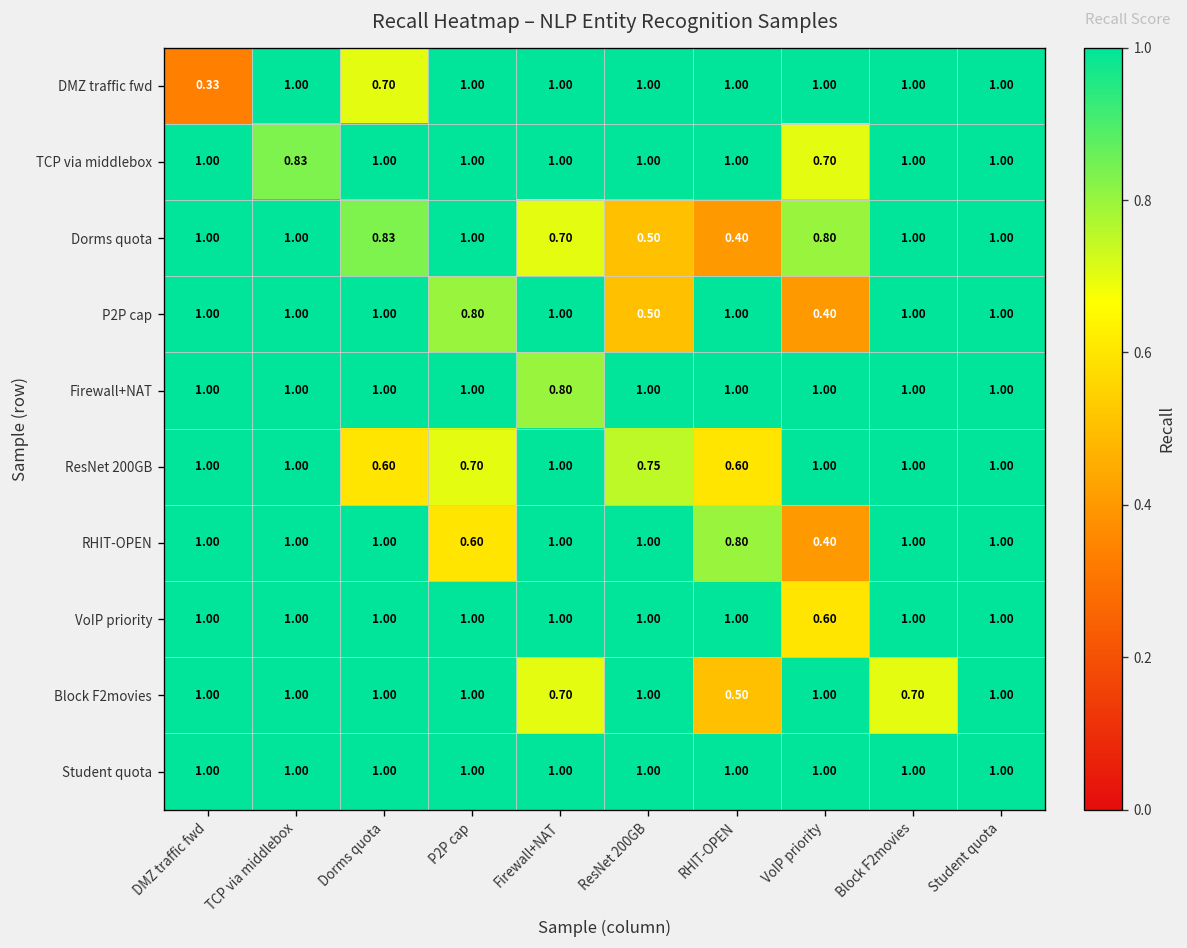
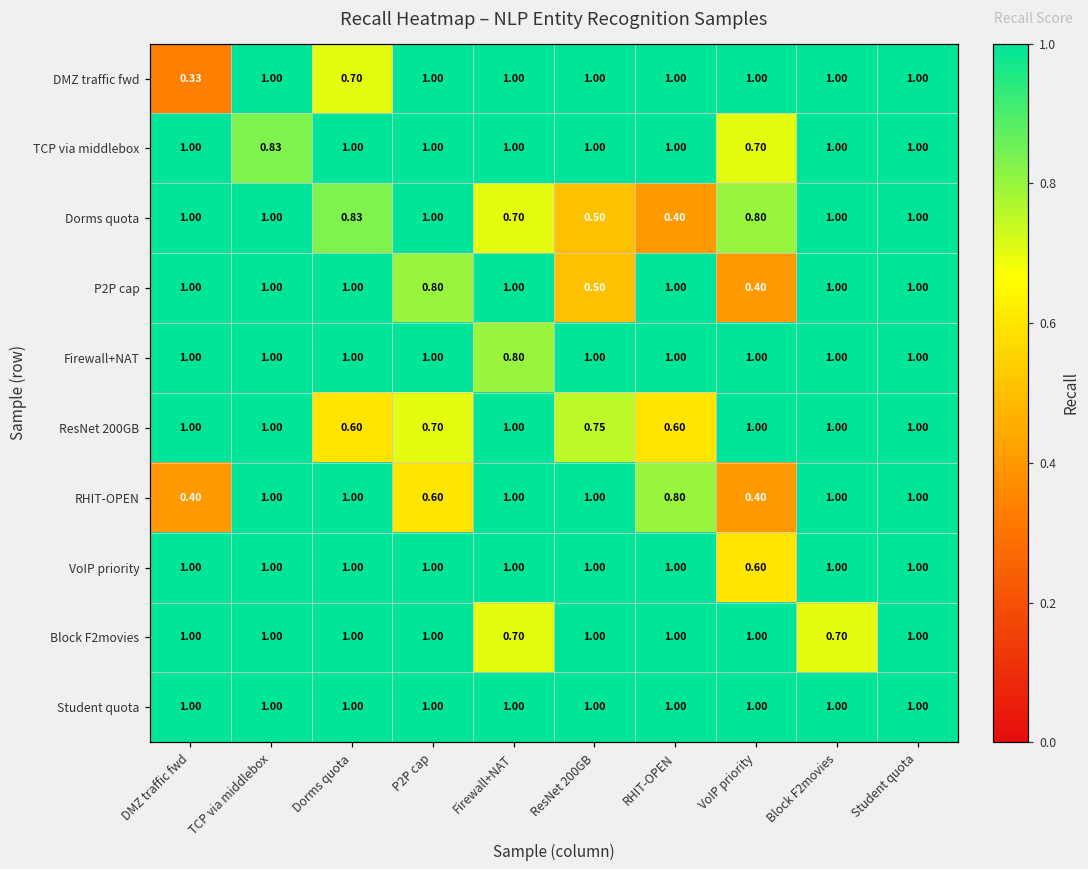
  {
    "DMZ traffic fwd": {
      "DMZ traffic fwd": 0.33,
      "TCP via middlebox": 1.00,
      "Dorms quota": 0.70,
      "P2P cap": 1.00,
      "Firewall+NAT": 1.00,
      "ResNet 200GB": 1.00,
      "RHIT-OPEN": 1.00,
      "VoIP priority": 1.00,
      "Block F2movies": 1.00,
      "Student quota": 1.00
    },
    "TCP via middlebox": {
      "DMZ traffic fwd": 1.00,
      "TCP via middlebox": 0.83,
      "Dorms quota": 1.00,
      "P2P cap": 1.00,
      "Firewall+NAT": 1.00,
      "ResNet 200GB": 1.00,
      "RHIT-OPEN": 1.00,
      "VoIP priority": 0.70,
      "Block F2movies": 1.00,
      "Student quota": 1.00
    },
    "Dorms quota": {
      "DMZ traffic fwd": 1.00,
      "TCP via middlebox": 1.00,
      "Dorms quota": 0.83,
      "P2P cap": 1.00,
      "Firewall+NAT": 0.70,
      "ResNet 200GB": 0.50,
      "RHIT-OPEN": 0.40,
      "VoIP priority": 0.80,
      "Block F2movies": 1.00,
      "Student quota": 1.00
    },
    "P2P cap": {
      "DMZ traffic fwd": 1.00,
      "TCP via middlebox": 1.00,
      "Dorms quota": 1.00,
      "P2P cap": 0.80,
      "Firewall+NAT": 1.00,
      "ResNet 200GB": 0.50,
      "RHIT-OPEN": 1.00,
      "VoIP priority": 0.40,
      "Block F2movies": 1.00,
      "Student quota": 1.00
    },
    "Firewall+NAT": {
      "DMZ traffic fwd": 1.00,
      "TCP via middlebox": 1.00,
      "Dorms quota": 1.00,
      "P2P cap": 1.00,
      "Firewall+NAT": 0.80,
      "ResNet 200GB": 1.00,
      "RHIT-OPEN": 1.00,
      "VoIP priority": 1.00,
      "Block F2movies": 1.00,
      "Student quota": 1.00
    },
    "ResNet 200GB": {
      "DMZ traffic fwd": 1.00,
      "TCP via middlebox": 1.00,
      "Dorms quota": 0.60,
      "P2P cap": 0.70,
      "Firewall+NAT": 1.00,
      "ResNet 200GB": 0.75,
      "RHIT-OPEN": 0.60,
      "VoIP priority": 1.00,
      "Block F2movies": 1.00,
      "Student quota": 1.00
    },
    "RHIT-OPEN": {
-     "DMZ traffic fwd": 1.00,
+     "DMZ traffic fwd": 0.40,
      "TCP via middlebox": 1.00,
      "Dorms quota": 1.00,
      "P2P cap": 0.60,
      "Firewall+NAT": 1.00,
      "ResNet 200GB": 1.00,
      "RHIT-OPEN": 0.80,
      "VoIP priority": 0.40,
      "Block F2movies": 1.00,
      "Student quota": 1.00
    },
    "VoIP priority": {
      "DMZ traffic fwd": 1.00,
      "TCP via middlebox": 1.00,
      "Dorms quota": 1.00,
      "P2P cap": 1.00,
      "Firewall+NAT": 1.00,
      "ResNet 200GB": 1.00,
      "RHIT-OPEN": 1.00,
      "VoIP priority": 0.60,
      "Block F2movies": 1.00,
      "Student quota": 1.00
    },
    "Block F2movies": {
      "DMZ traffic fwd": 1.00,
      "TCP via middlebox": 1.00,
      "Dorms quota": 1.00,
      "P2P cap": 1.00,
      "Firewall+NAT": 0.70,
      "ResNet 200GB": 1.00,
-     "RHIT-OPEN": 0.50,
+     "RHIT-OPEN": 1.00,
      "VoIP priority": 1.00,
      "Block F2movies": 0.70,
      "Student quota": 1.00
    },
    "Student quota": {
      "DMZ traffic fwd": 1.00,
      "TCP via middlebox": 1.00,
      "Dorms quota": 1.00,
      "P2P cap": 1.00,
      "Firewall+NAT": 1.00,
      "ResNet 200GB": 1.00,
      "RHIT-OPEN": 1.00,
      "VoIP priority": 1.00,
      "Block F2movies": 1.00,
      "Student quota": 1.00
    }
  }
